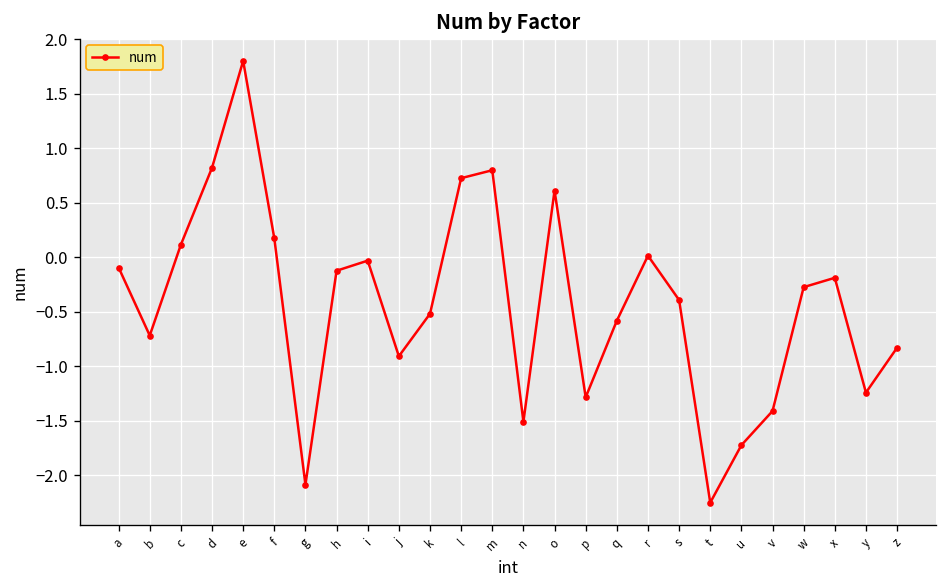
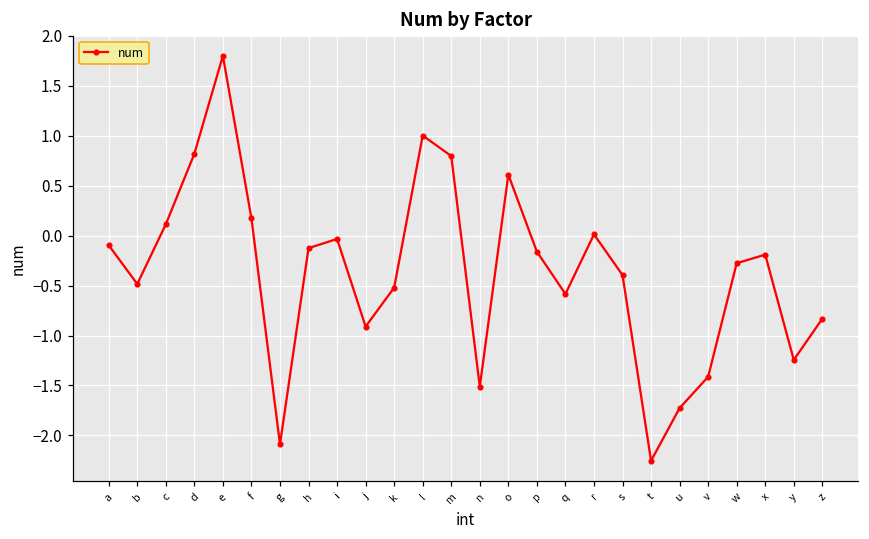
  {
    "a": -0.1,
-   "b": -0.7,
+   "b": -0.5,
    "c": 0.1,
    "d": 0.8,
    "e": 1.8,
    "f": 0.2,
    "g": -2.1,
    "h": -0.1,
    "i": 0.0,
    "j": -0.9,
    "k": -0.5,
-   "l": 0.7,
+   "l": 1.0,
    "m": 0.8,
    "n": -1.5,
    "o": 0.6,
-   "p": -1.3,
+   "p": -0.2,
    "q": -0.6,
    "r": 0.0,
    "s": -0.4,
    "t": -2.3,
    "u": -1.7,
    "v": -1.4,
    "w": -0.3,
    "x": -0.2,
    "y": -1.2,
    "z": -0.8
  }
